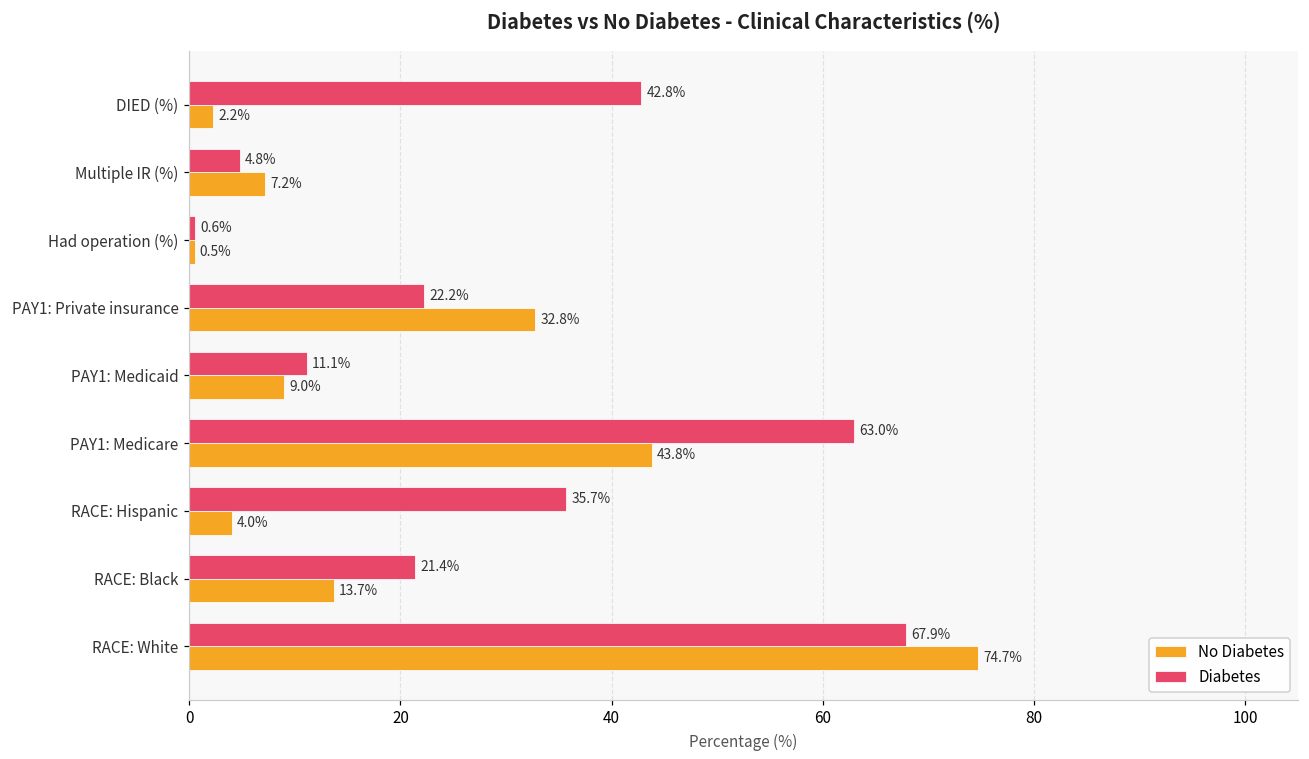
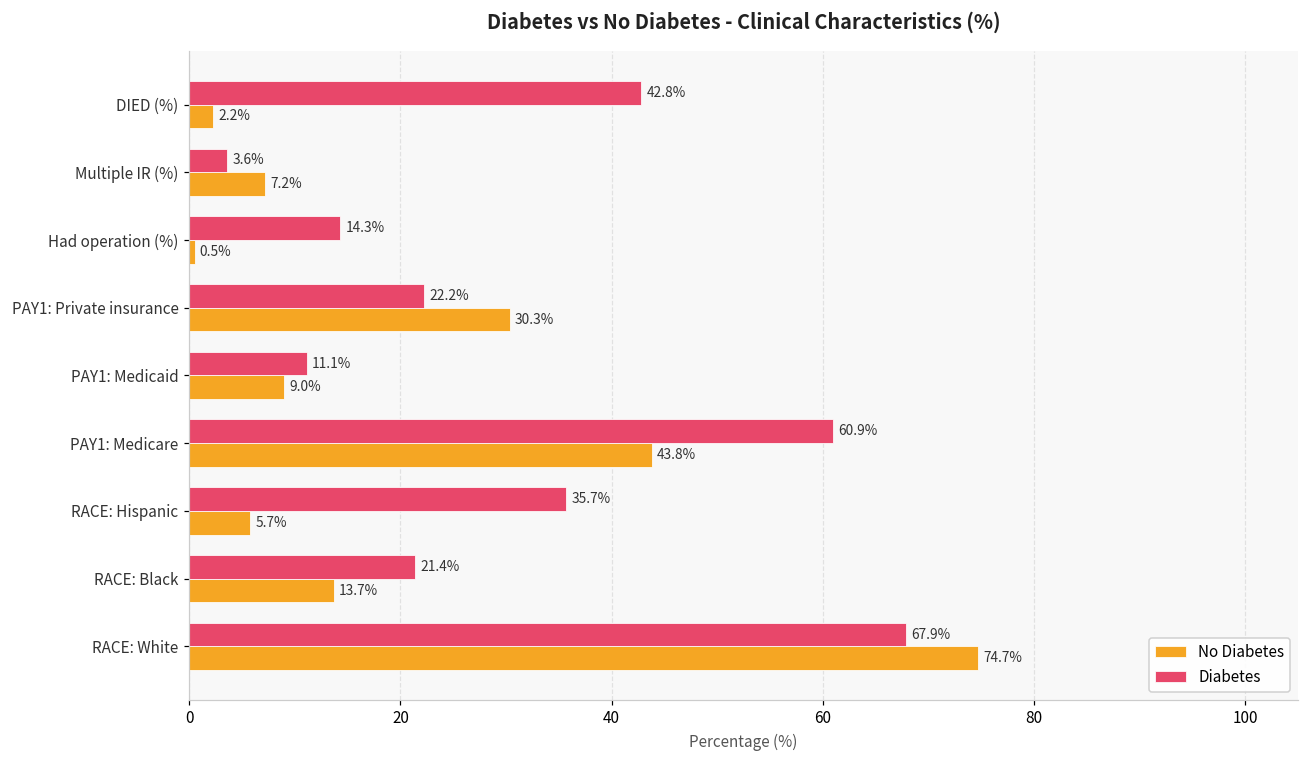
  {
    "No Diabetes": {
      "DIED (%)": "2.2%",
      "Multiple IR (%)": "7.2%",
      "Had operation (%)": "0.5%",
-     "PAY1: Private insurance": "32.8%",
+     "PAY1: Private insurance": "30.3%",
      "PAY1: Medicaid": "9.0%",
      "PAY1: Medicare": "43.8%",
-     "RACE: Hispanic": "4.0%",
+     "RACE: Hispanic": "5.7%",
      "RACE: Black": "13.7%",
      "RACE: White": "74.7%"
    },
    "Diabetes": {
      "DIED (%)": "42.8%",
-     "Multiple IR (%)": "4.8%",
-     "Had operation (%)": "0.6%",
+     "Multiple IR (%)": "3.6%",
+     "Had operation (%)": "14.3%",
      "PAY1: Private insurance": "22.2%",
      "PAY1: Medicaid": "11.1%",
-     "PAY1: Medicare": "63.0%",
+     "PAY1: Medicare": "60.9%",
      "RACE: Hispanic": "35.7%",
      "RACE: Black": "21.4%",
      "RACE: White": "67.9%"
    }
  }
